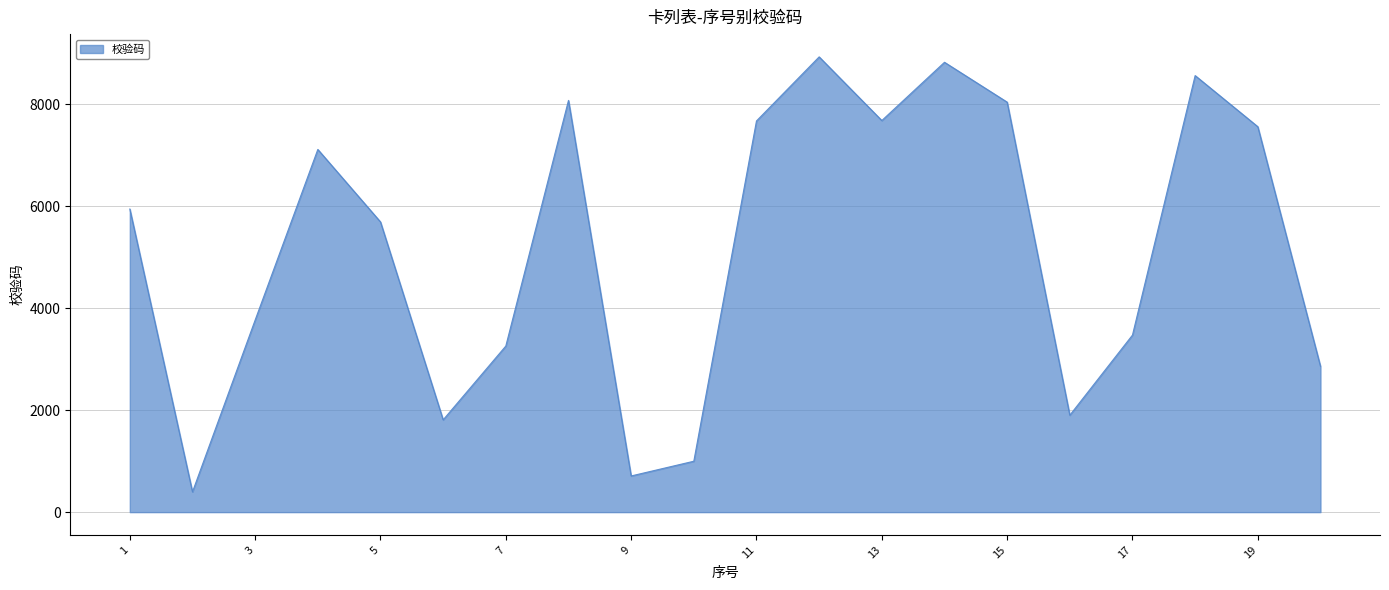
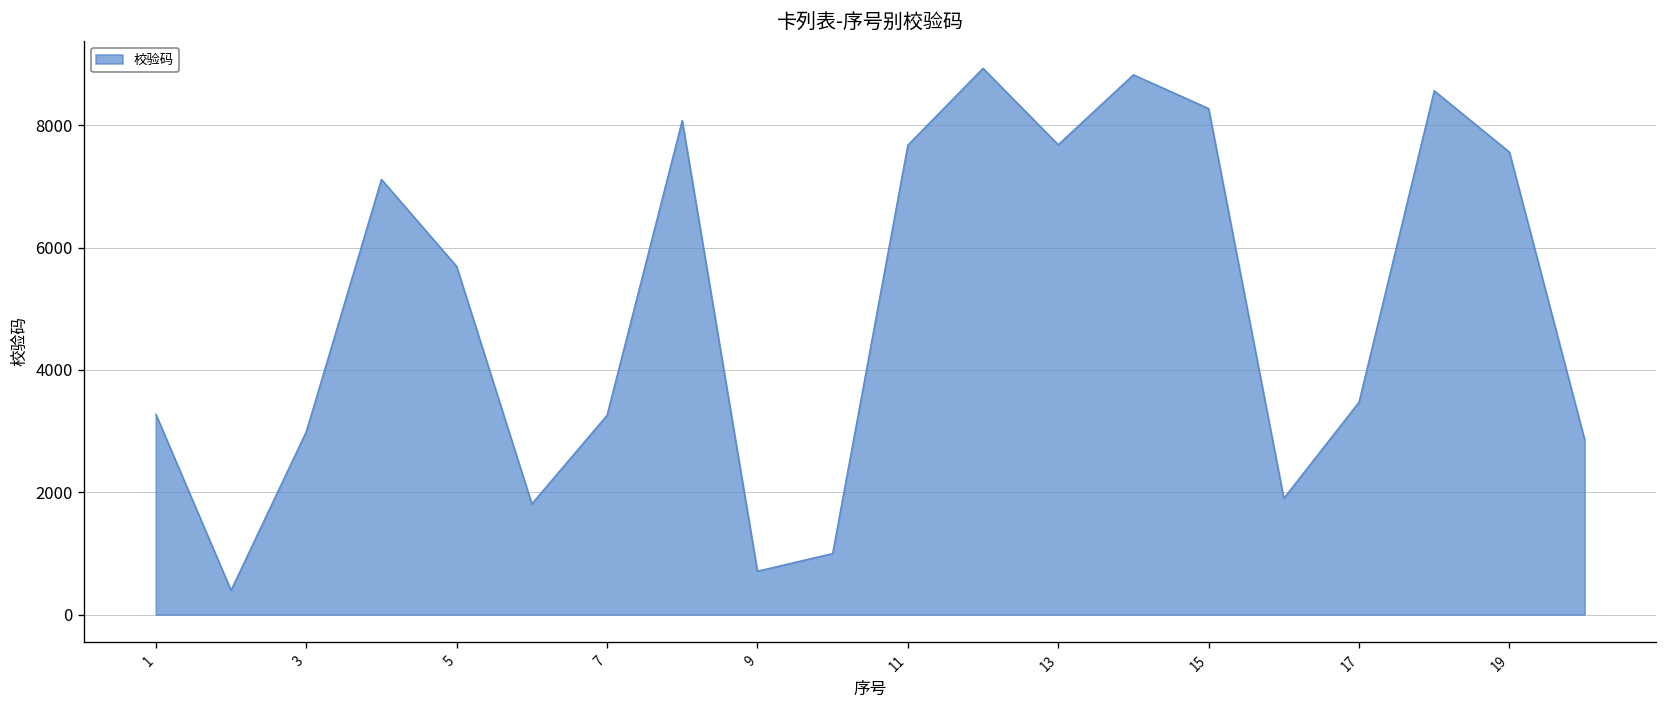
  {
-   "1": 5900,
-   "3": 3800,
+   "1": 3300,
+   "3": 3000,
    "5": 5700,
    "7": 3300,
    "9": 700,
    "11": 7700,
    "13": 7700,
-   "15": 8000,
+   "15": 8300,
    "17": 3500,
    "19": 7600
  }
